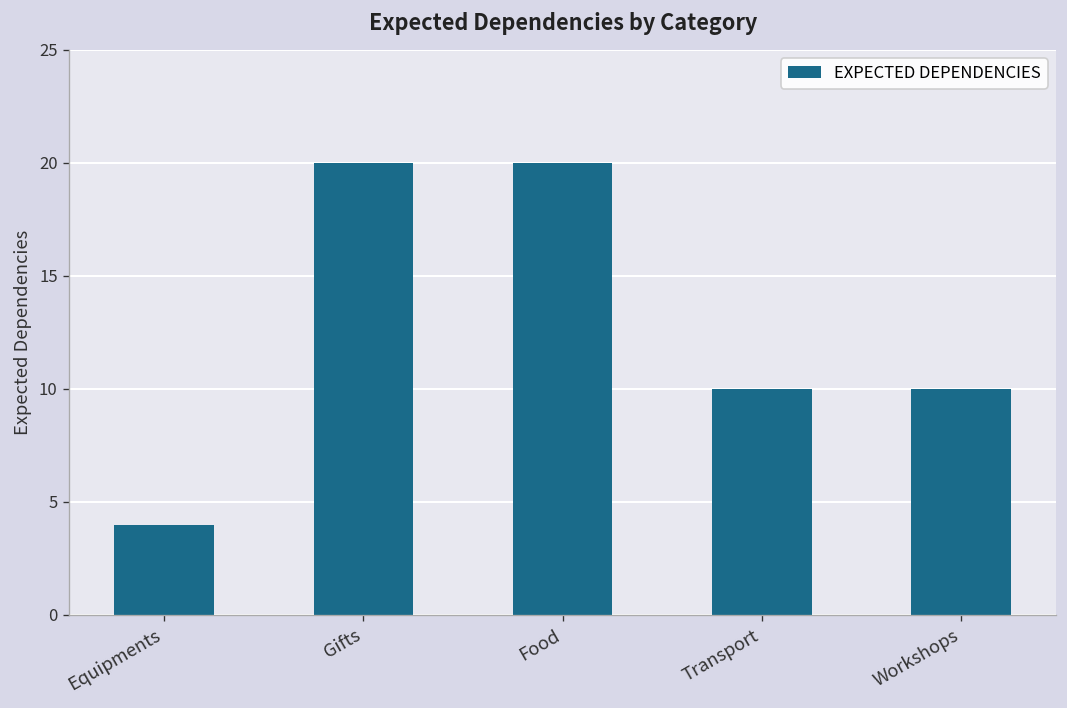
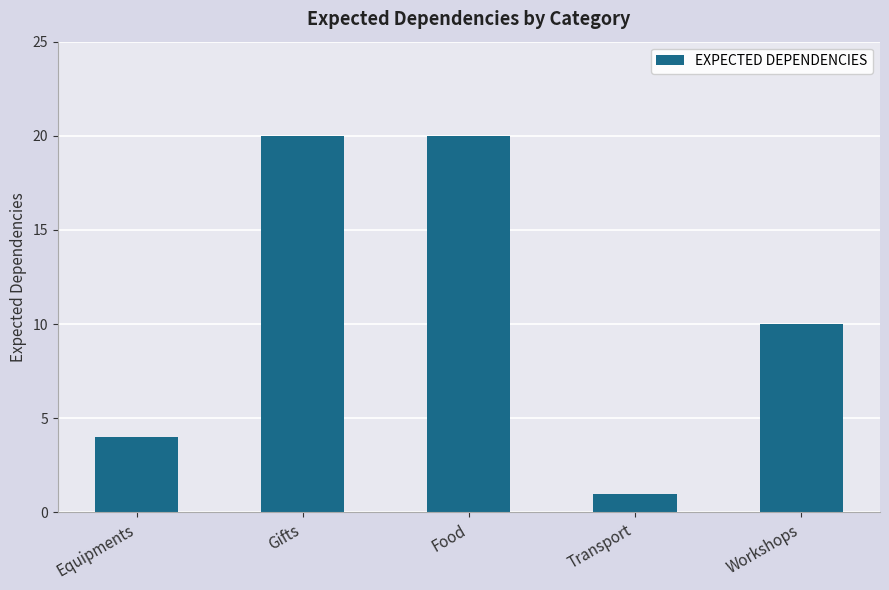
  {
    "Equipments": 4,
    "Gifts": 20,
    "Food": 20,
-   "Transport": 10,
+   "Transport": 1,
    "Workshops": 10
  }
